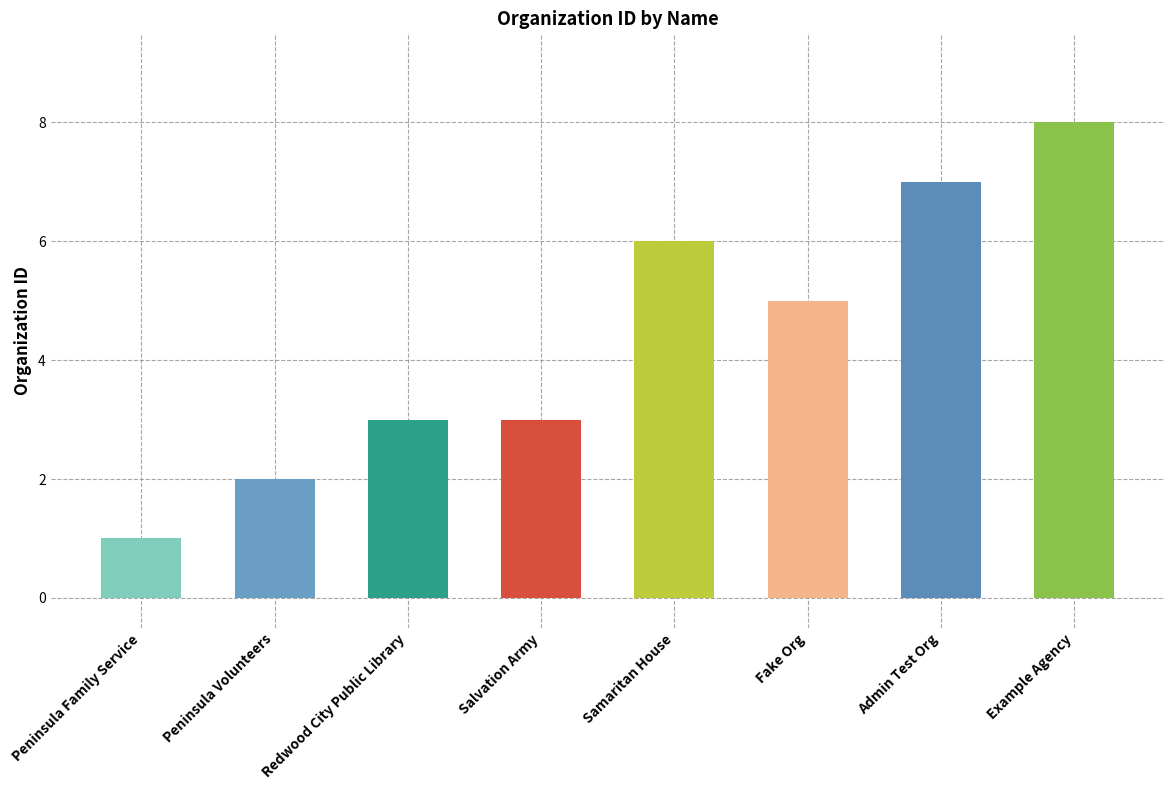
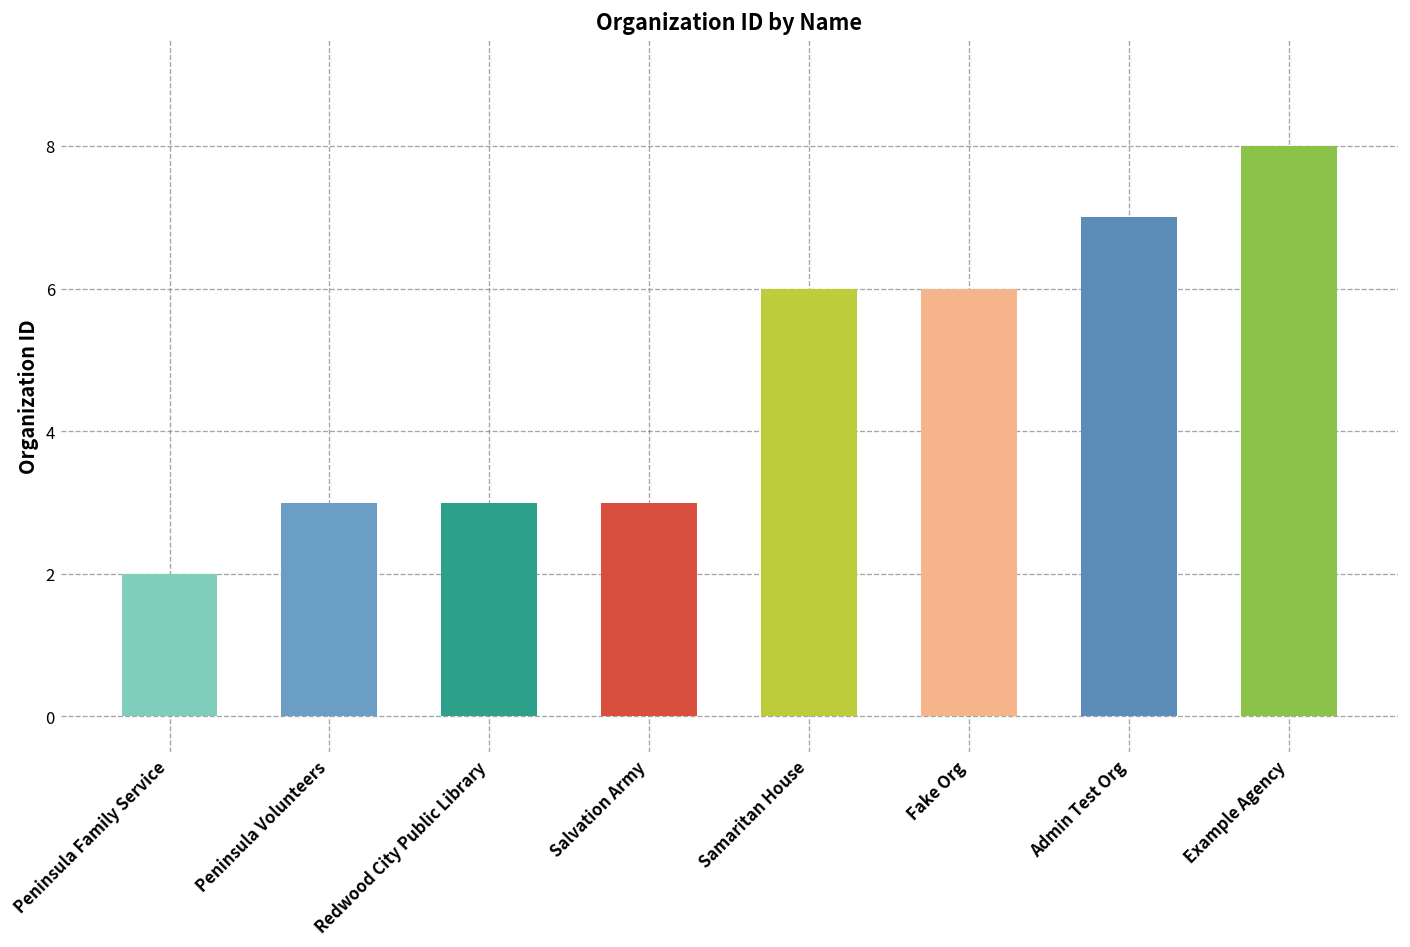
  {
-   "Peninsula Family Service": 1,
-   "Peninsula Volunteers": 2,
+   "Peninsula Family Service": 2,
+   "Peninsula Volunteers": 3,
    "Redwood City Public Library": 3,
    "Salvation Army": 3,
    "Samaritan House": 6,
-   "Fake Org": 5,
+   "Fake Org": 6,
    "Admin Test Org": 7,
    "Example Agency": 8
  }
